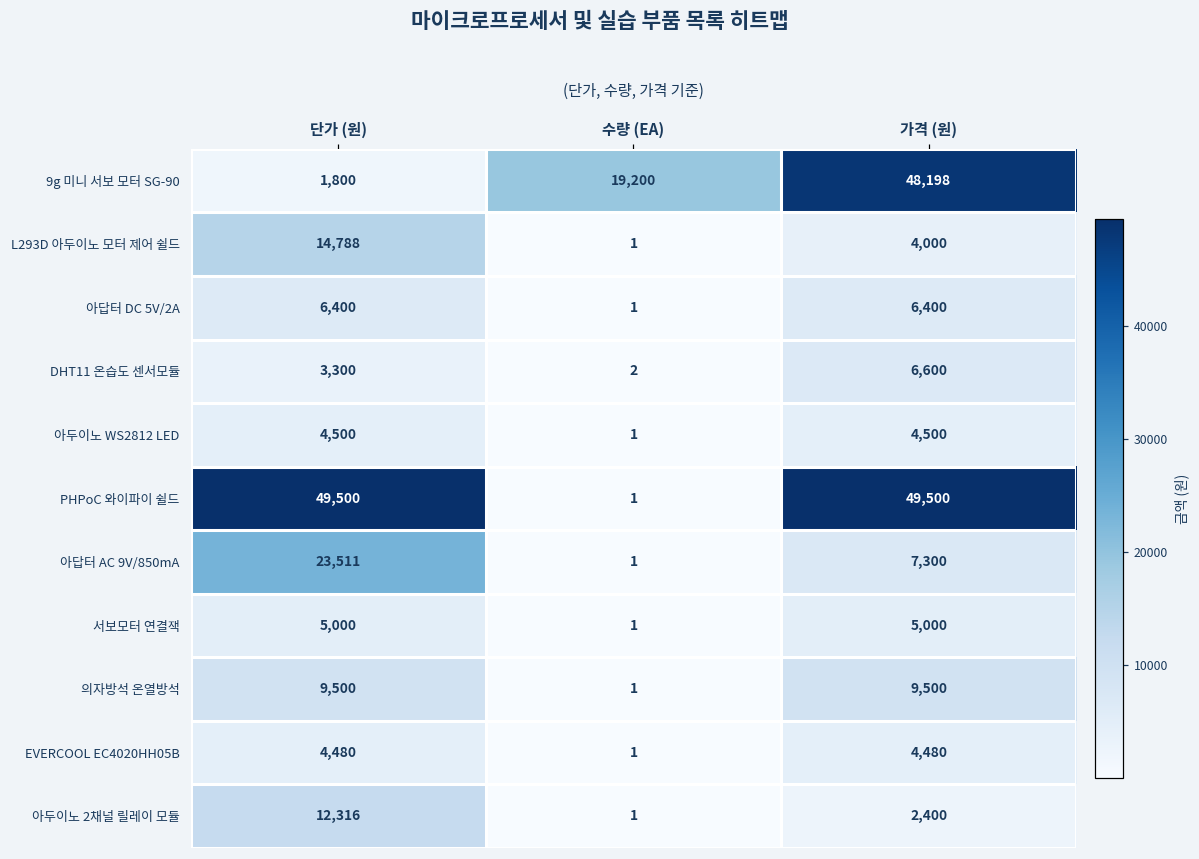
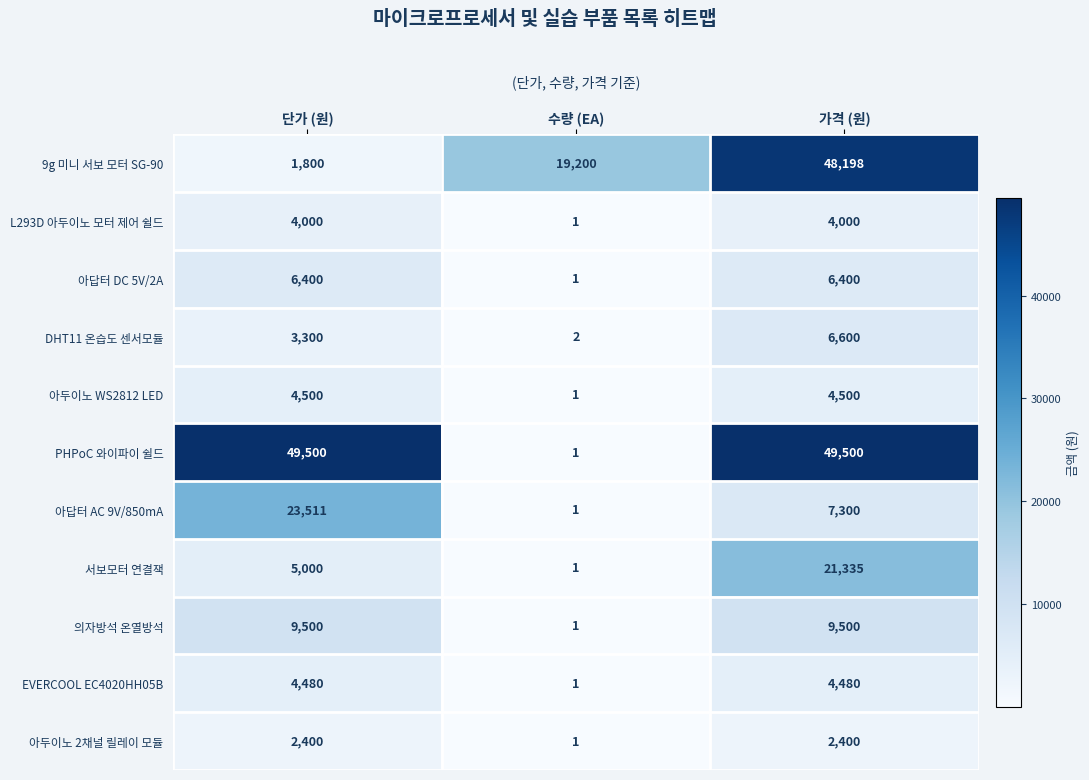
  {
    "9g 미니 서보 모터 SG-90": {
      "단가 (원)": "1,800",
      "수량 (EA)": "19,200",
      "가격 (원)": "48,198"
    },
    "L293D 아두이노 모터 제어 쉴드": {
-     "단가 (원)": "14,788",
+     "단가 (원)": "4,000",
      "수량 (EA)": "1",
      "가격 (원)": "4,000"
    },
    "아답터 DC 5V/2A": {
      "단가 (원)": "6,400",
      "수량 (EA)": "1",
      "가격 (원)": "6,400"
    },
    "DHT11 온습도 센서모듈": {
      "단가 (원)": "3,300",
      "수량 (EA)": "2",
      "가격 (원)": "6,600"
    },
    "아두이노 WS2812 LED": {
      "단가 (원)": "4,500",
      "수량 (EA)": "1",
      "가격 (원)": "4,500"
    },
    "PHPoC 와이파이 쉴드": {
      "단가 (원)": "49,500",
      "수량 (EA)": "1",
      "가격 (원)": "49,500"
    },
    "아답터 AC 9V/850mA": {
      "단가 (원)": "23,511",
      "수량 (EA)": "1",
      "가격 (원)": "7,300"
    },
    "서보모터 연결잭": {
      "단가 (원)": "5,000",
      "수량 (EA)": "1",
-     "가격 (원)": "5,000"
+     "가격 (원)": "21,335"
    },
    "의자방석 온열방석": {
      "단가 (원)": "9,500",
      "수량 (EA)": "1",
      "가격 (원)": "9,500"
    },
    "EVERCOOL EC4020HH05B": {
      "단가 (원)": "4,480",
      "수량 (EA)": "1",
      "가격 (원)": "4,480"
    },
    "아두이노 2채널 릴레이 모듈": {
-     "단가 (원)": "12,316",
+     "단가 (원)": "2,400",
      "수량 (EA)": "1",
      "가격 (원)": "2,400"
    }
  }
